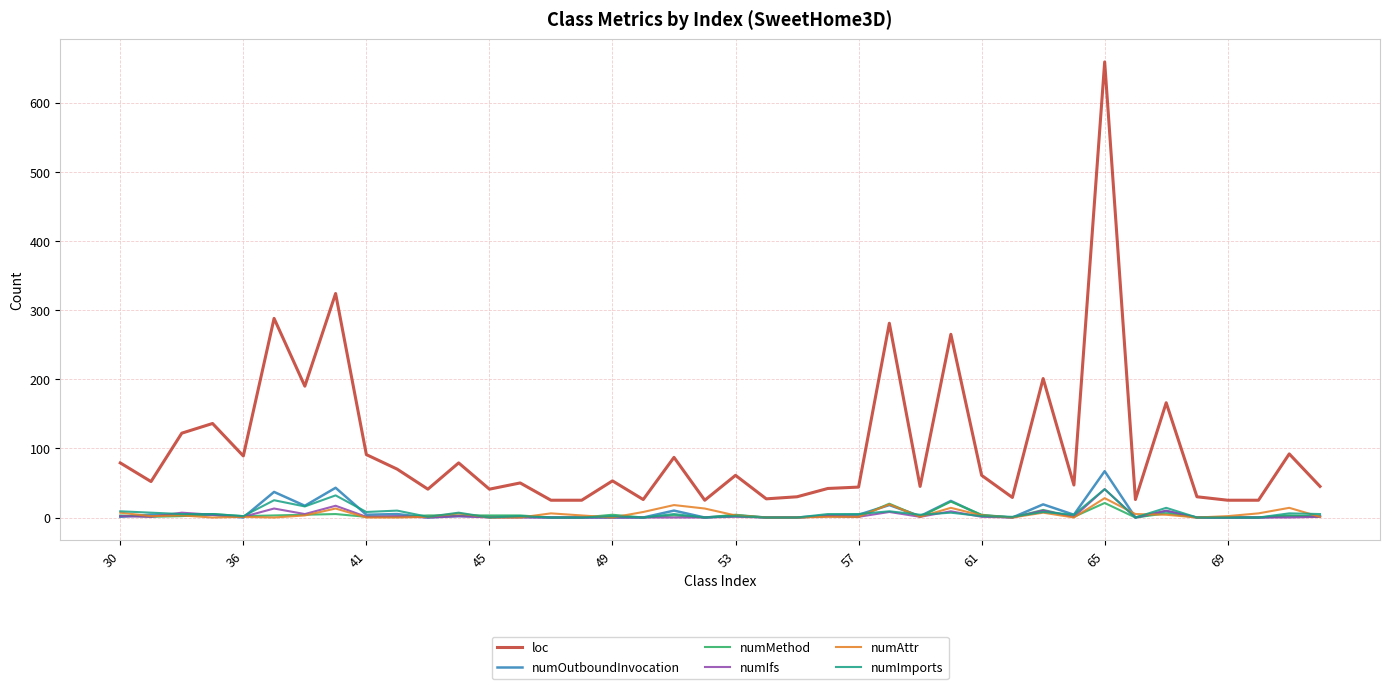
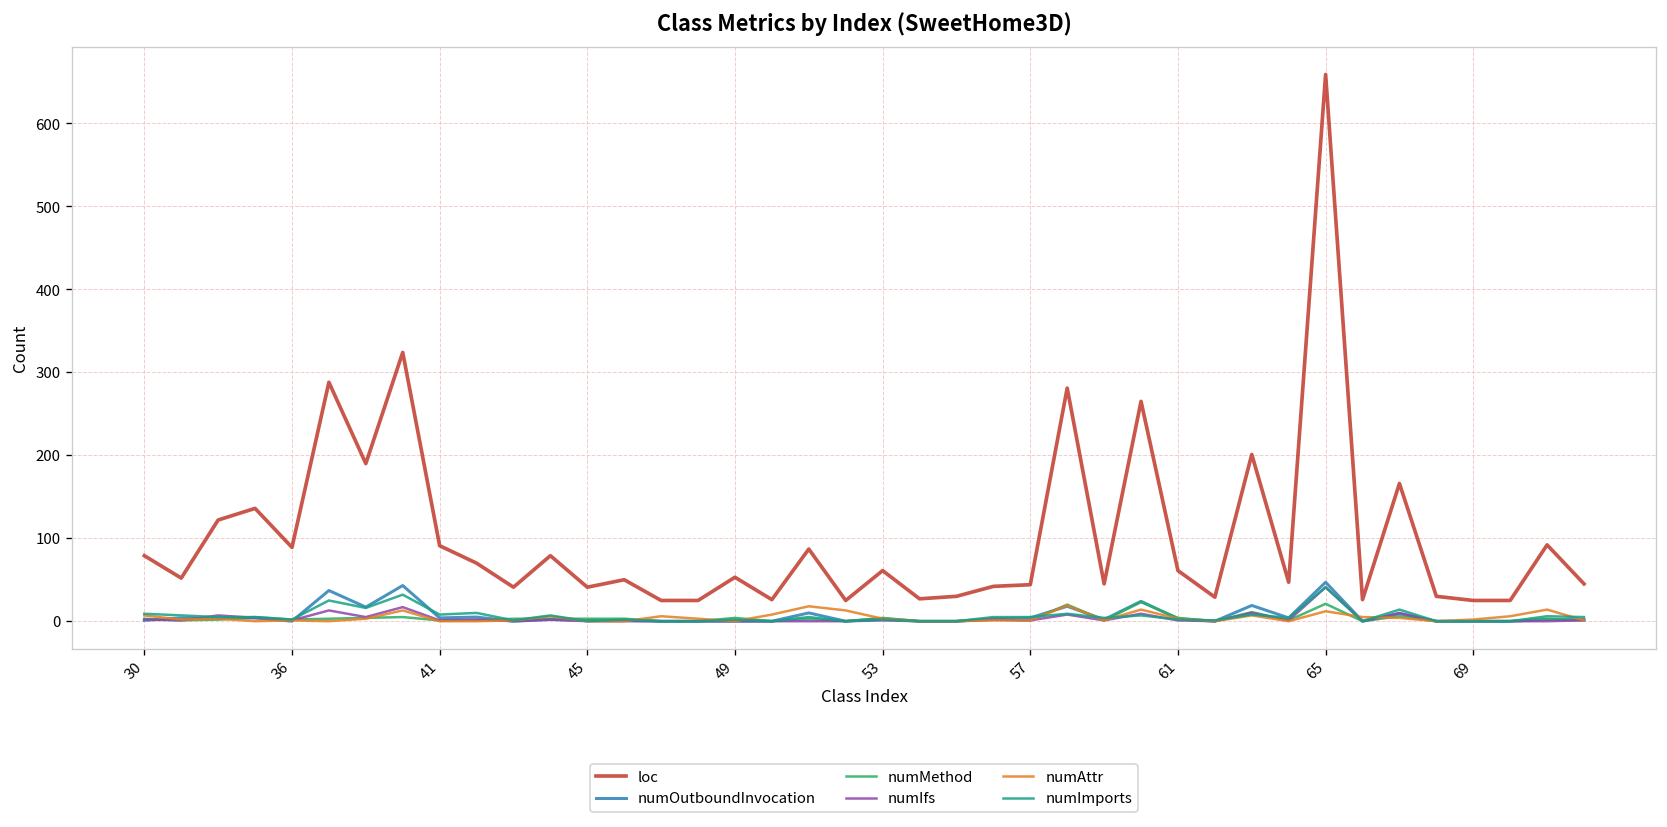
  {
    "loc": {
      "36": 90,
      "41": 90,
      "45": 40,
      "49": 50,
      "53": 60,
      "57": 40,
      "61": 60,
      "65": 660,
      "69": 30
    },
    "numOutboundInvocation": {
-     "65": 70
+     "65": 50
    },
    "numAttr": {
-     "65": 30
+     "65": 10
    }
  }
